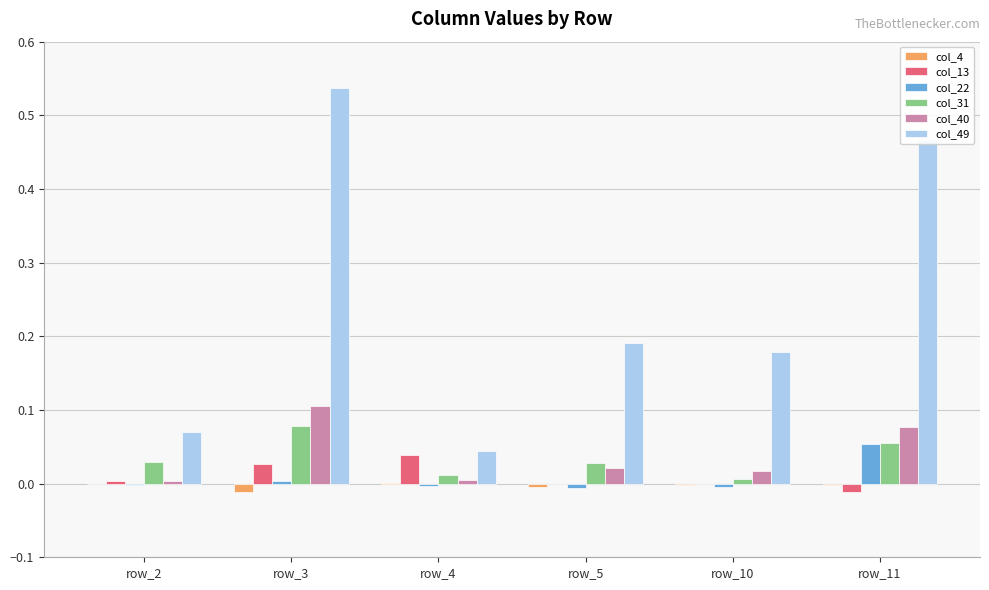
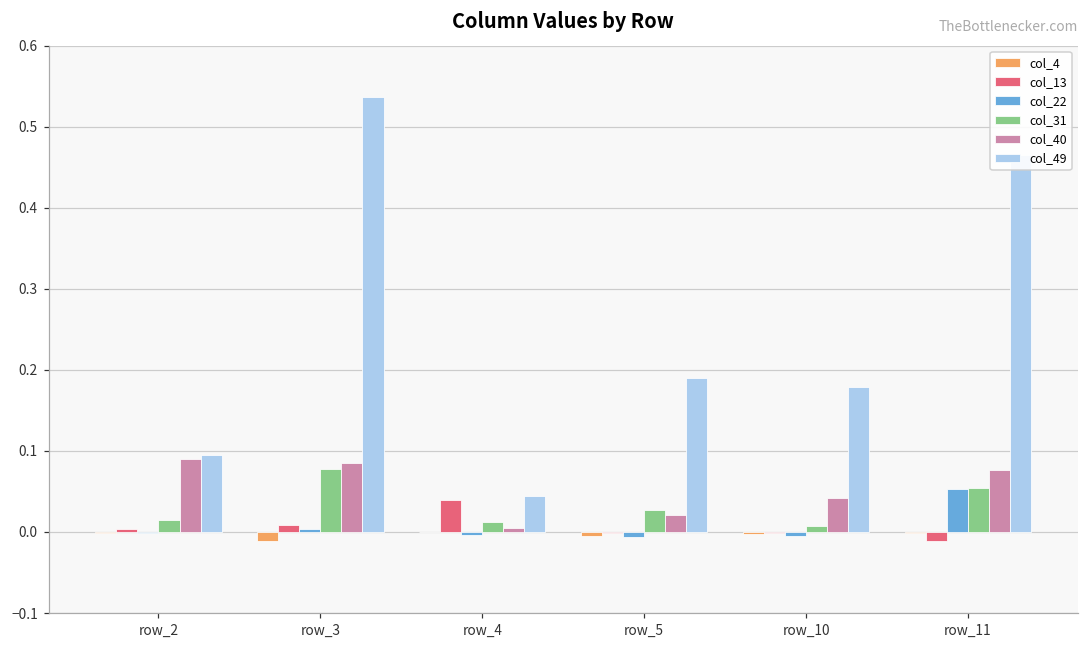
  {
    "col_4": {
      "row_3": -0.01,
      "row_5": 0.00
    },
    "col_13": {
      "row_2": 0.00,
-     "row_3": 0.03,
+     "row_3": 0.01,
      "row_4": 0.04,
      "row_11": -0.01
    },
    "col_22": {
      "row_3": 0.00,
      "row_5": -0.01,
      "row_10": -0.01,
      "row_11": 0.05
    },
    "col_31": {
-     "row_2": 0.03,
+     "row_2": 0.02,
      "row_3": 0.08,
      "row_4": 0.01,
      "row_5": 0.03,
      "row_10": 0.01,
      "row_11": 0.05
    },
    "col_40": {
-     "row_2": 0.00,
-     "row_3": 0.11,
+     "row_2": 0.09,
+     "row_3": 0.09,
      "row_4": 0.01,
      "row_5": 0.02,
-     "row_10": 0.02,
+     "row_10": 0.04,
      "row_11": 0.08
    },
    "col_49": {
-     "row_2": 0.07,
+     "row_2": 0.09,
      "row_3": 0.54,
      "row_4": 0.04,
      "row_5": 0.19,
      "row_10": 0.18
    }
  }
